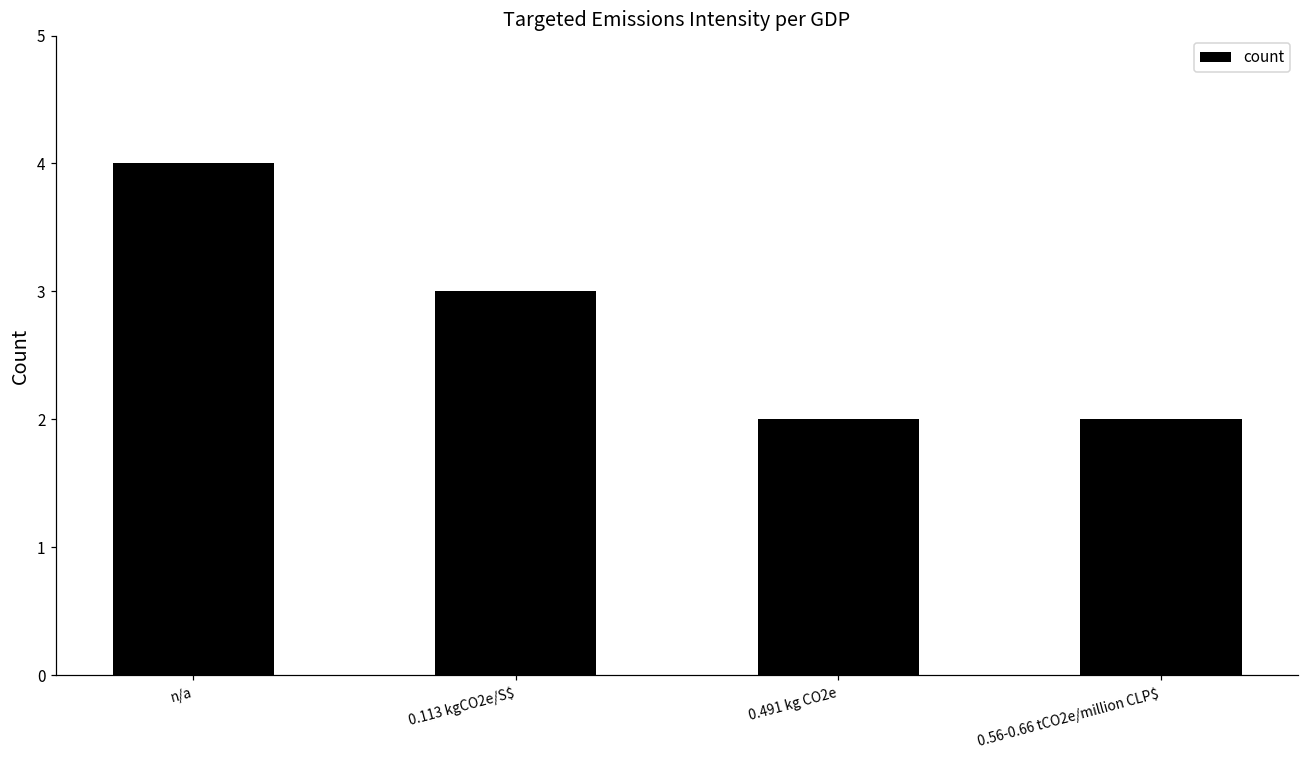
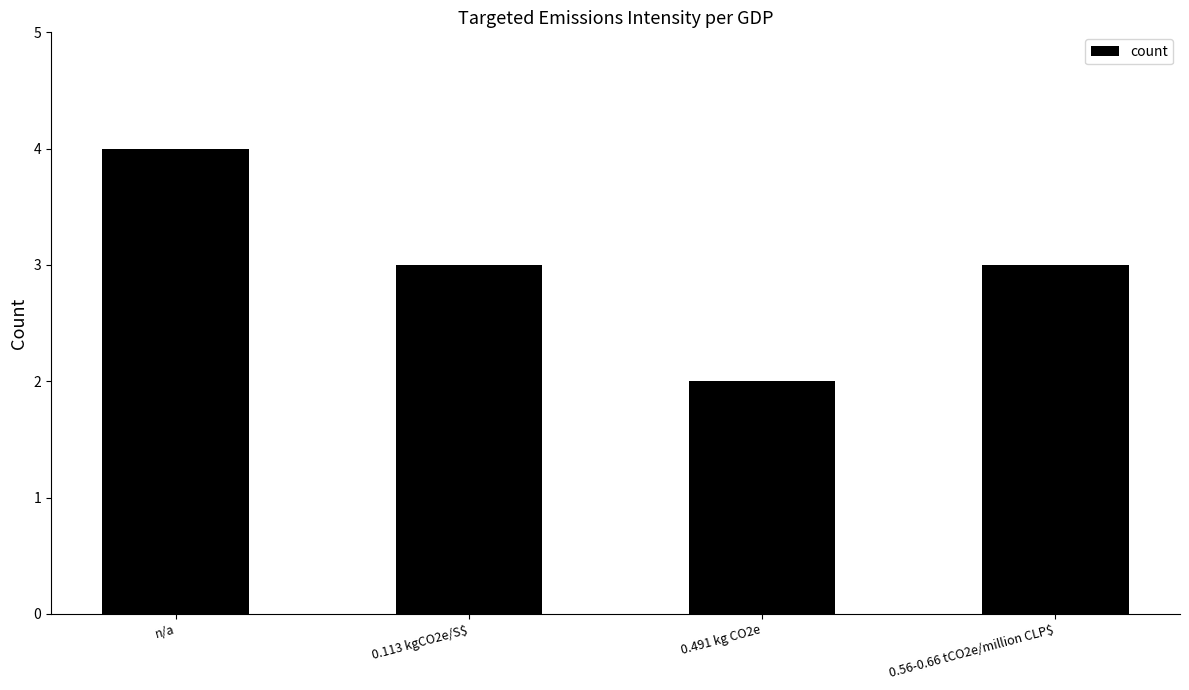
  {
    "n/a": 4,
    "0.113 kgCO2e/S$": 3,
    "0.491 kg CO2e": 2,
-   "0.56-0.66 tCO2e/million CLP$": 2
+   "0.56-0.66 tCO2e/million CLP$": 3
  }
